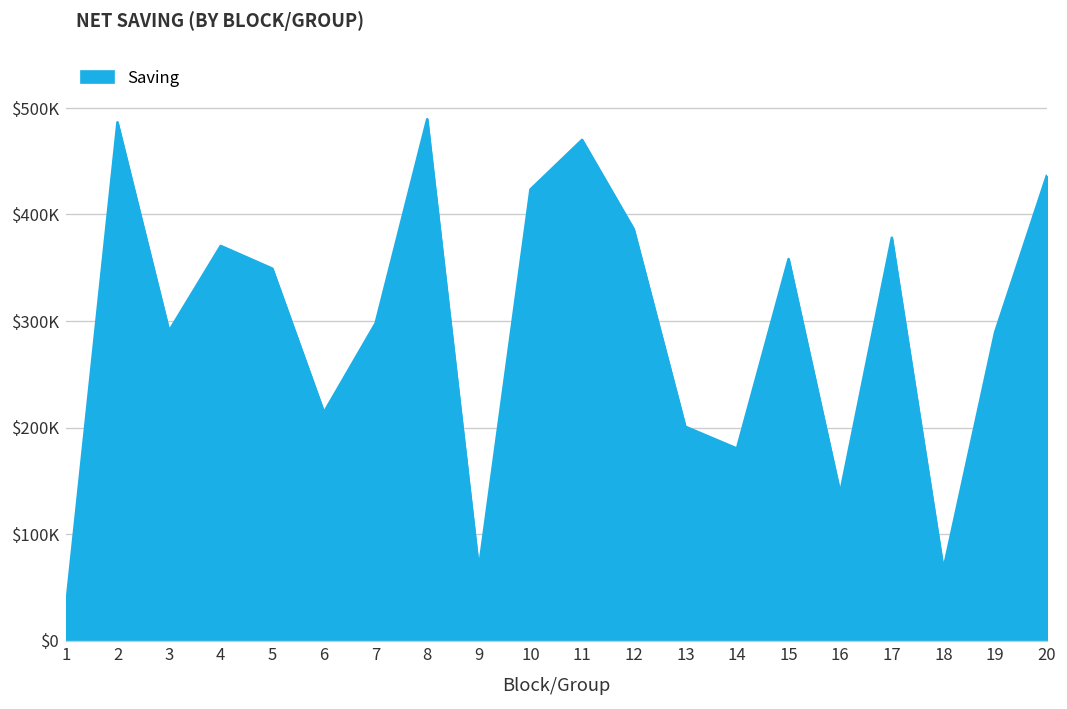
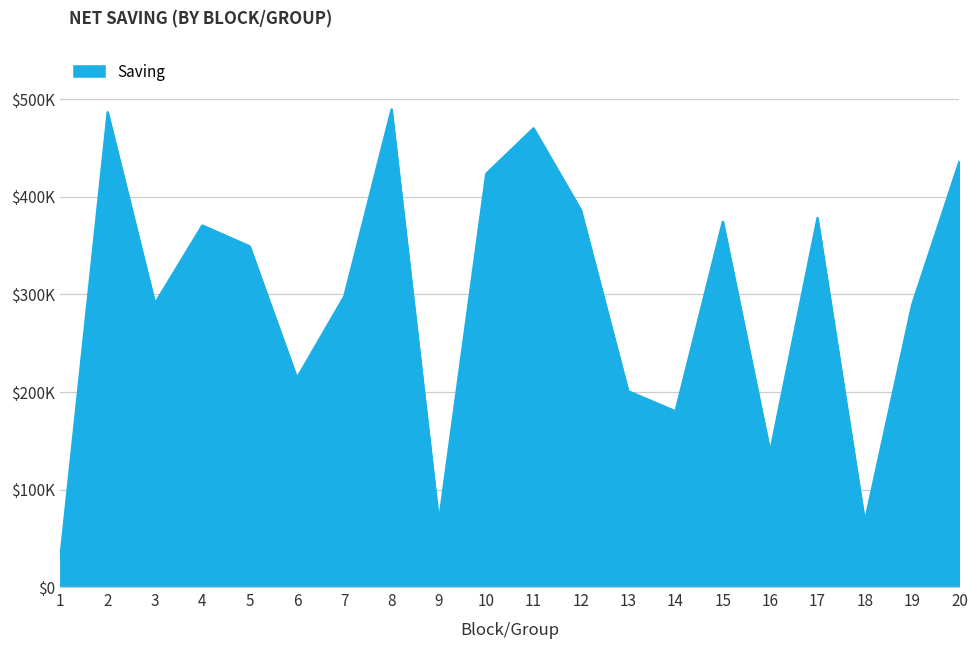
  {
    "1": "$30000",
    "2": "$490000",
    "3": "$290000",
    "4": "$370000",
    "5": "$350000",
    "6": "$210000",
    "7": "$300000",
    "8": "$490000",
    "9": "$70000",
    "10": "$420000",
    "11": "$470000",
    "12": "$390000",
    "13": "$200000",
    "14": "$180000",
-   "15": "$360000",
+   "15": "$370000",
    "16": "$140000",
    "17": "$380000",
    "18": "$70000",
    "19": "$290000",
    "20": "$440000"
  }
